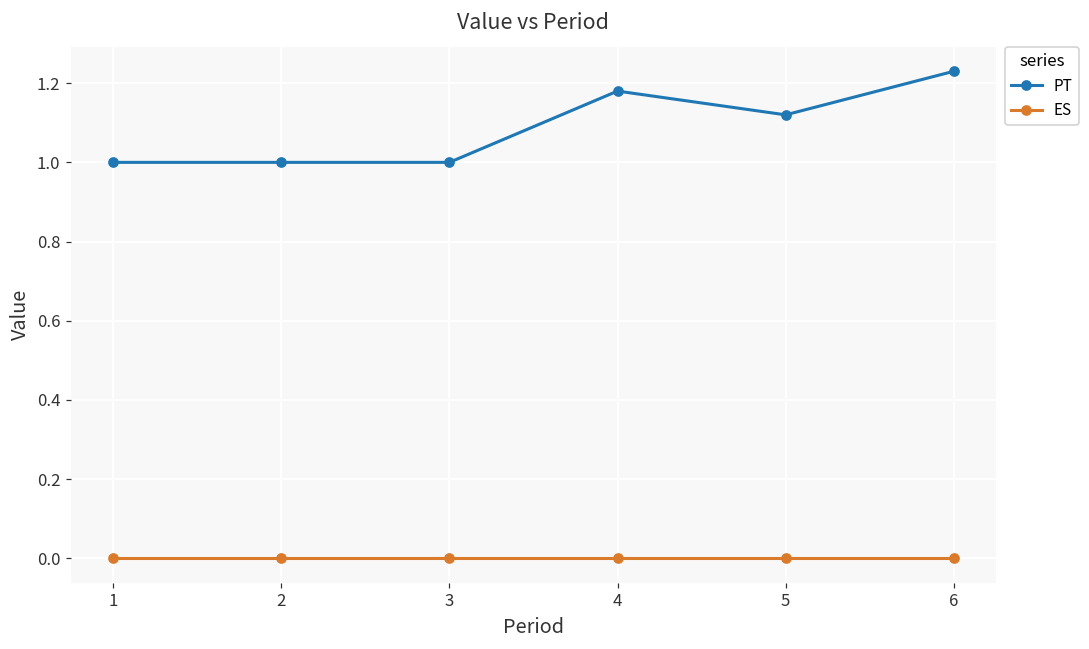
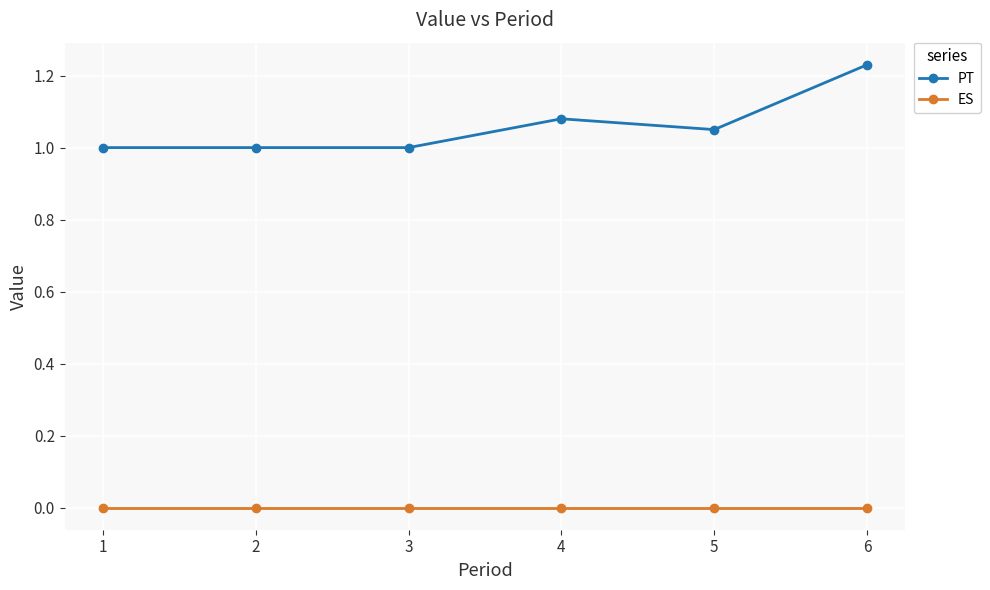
  {
    "PT": {
      "1": 1.00,
      "2": 1.00,
      "3": 1.00,
-     "4": 1.18,
-     "5": 1.12,
+     "4": 1.08,
+     "5": 1.05,
      "6": 1.23
    },
    "ES": {
      "1": 0.00,
      "2": 0.00,
      "3": 0.00,
      "4": 0.00,
      "5": 0.00,
      "6": 0.00
    }
  }
